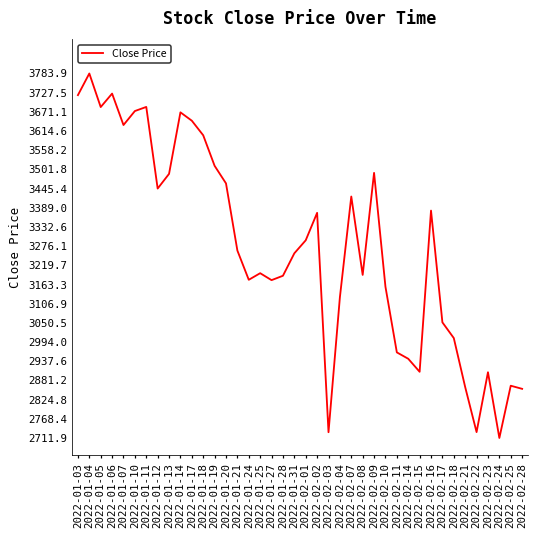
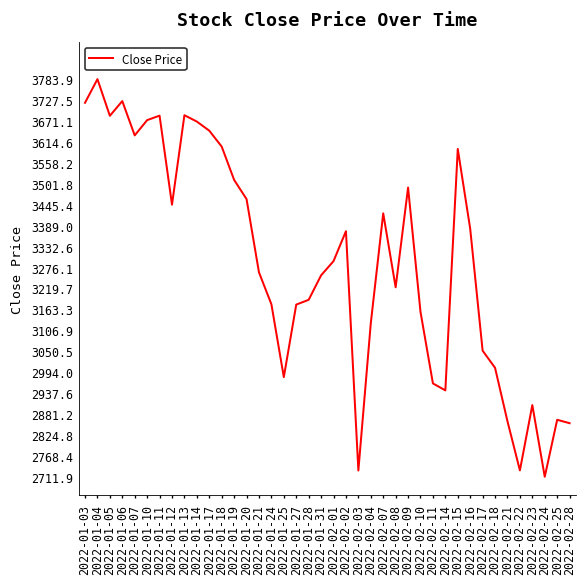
  {
    "2022-01-03": 3720,
    "2022-01-04": 3780,
    "2022-01-05": 3690,
    "2022-01-06": 3720,
    "2022-01-07": 3630,
    "2022-01-10": 3670,
    "2022-01-11": 3690,
    "2022-01-12": 3450,
-   "2022-01-13": 3490,
+   "2022-01-13": 3690,
    "2022-01-14": 3670,
    "2022-01-17": 3650,
    "2022-01-18": 3600,
    "2022-01-19": 3510,
    "2022-01-20": 3460,
    "2022-01-21": 3260,
    "2022-01-24": 3180,
-   "2022-01-25": 3200,
+   "2022-01-25": 2980,
    "2022-01-27": 3180,
    "2022-01-28": 3190,
    "2022-01-31": 3260,
    "2022-02-01": 3290,
    "2022-02-02": 3370,
    "2022-02-03": 2730,
    "2022-02-04": 3130,
    "2022-02-07": 3420,
-   "2022-02-08": 3190,
+   "2022-02-08": 3220,
    "2022-02-09": 3490,
    "2022-02-10": 3160,
    "2022-02-11": 2960,
    "2022-02-14": 2940,
-   "2022-02-15": 2910,
+   "2022-02-15": 3600,
    "2022-02-16": 3380,
    "2022-02-17": 3050,
    "2022-02-18": 3010,
    "2022-02-21": 2860,
    "2022-02-22": 2730,
    "2022-02-23": 2910,
    "2022-02-24": 2710,
    "2022-02-25": 2870,
    "2022-02-28": 2860
  }
